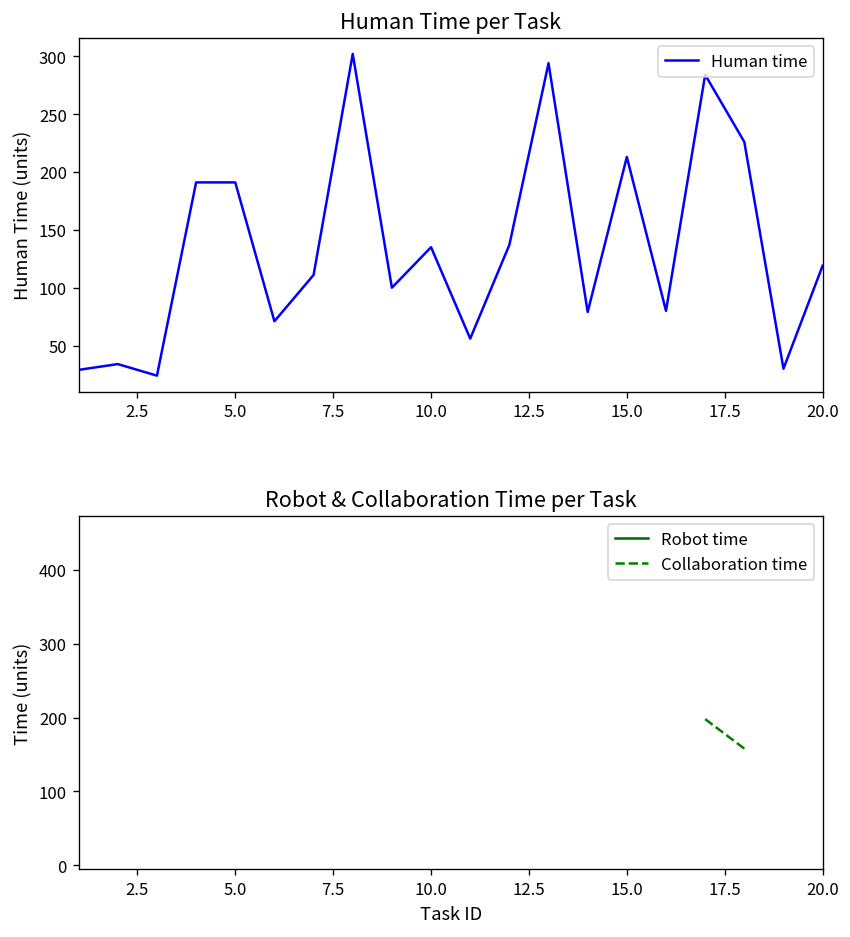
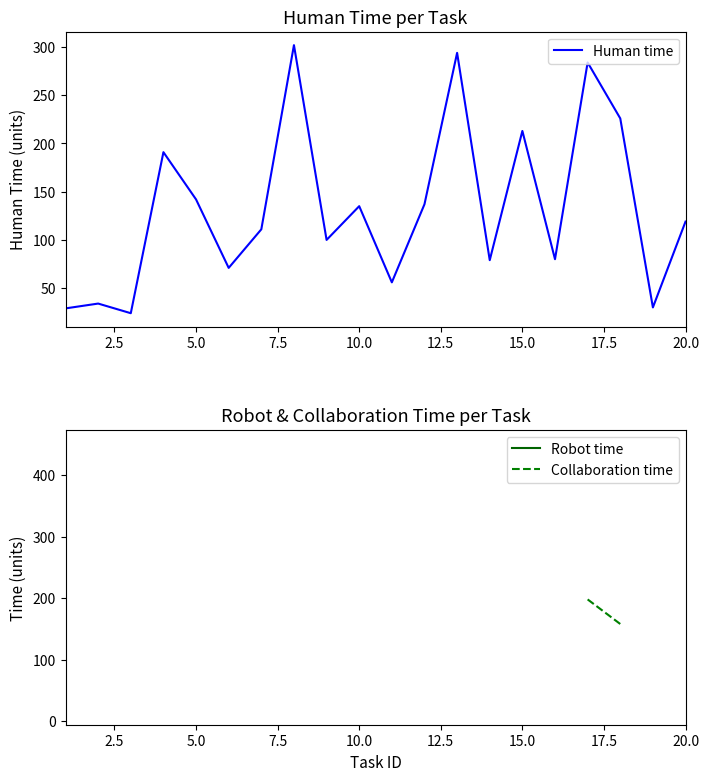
  {
    "Human Time per Task": {
-     "5.0": 190,
+     "5.0": 140,
      "10.0": 140,
      "15.0": 210,
      "20.0": 120
    }
  }
